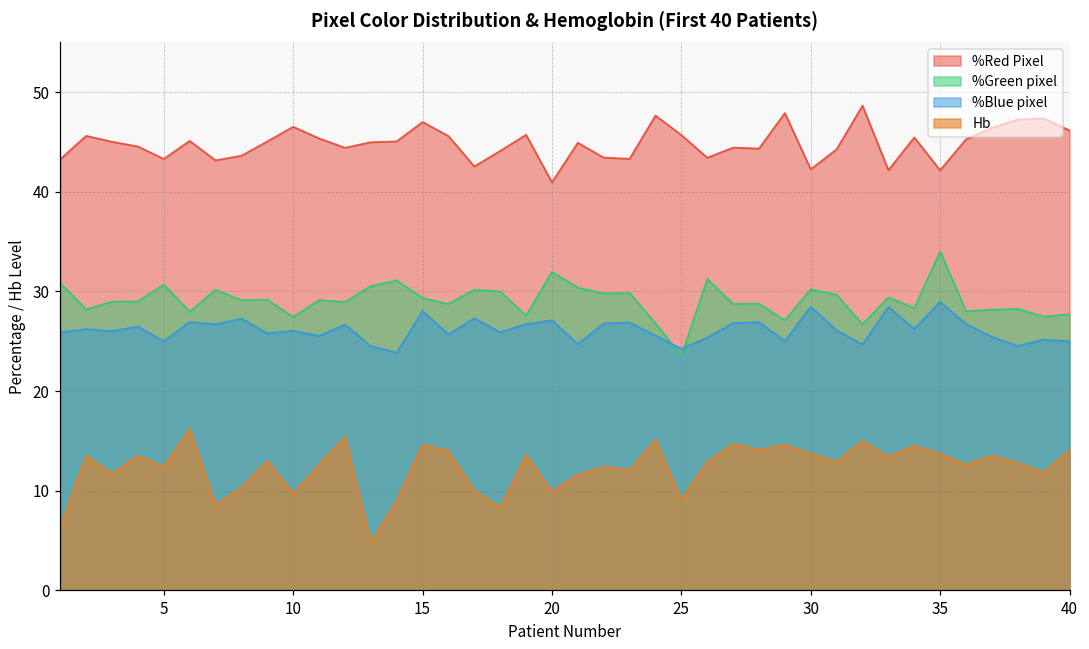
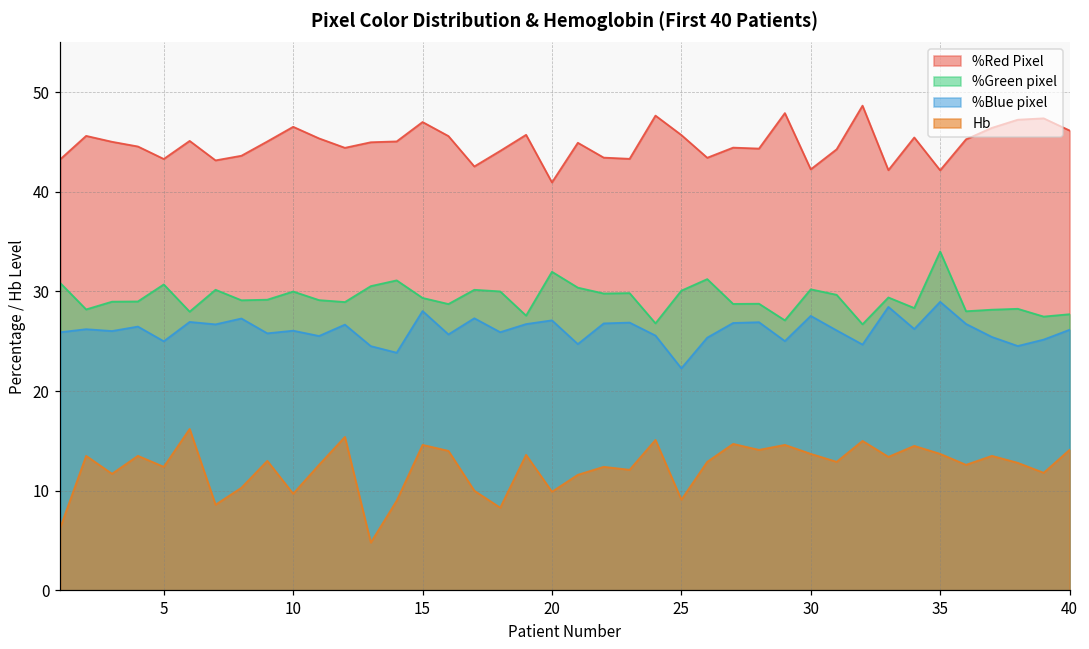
  {
    "%Green pixel": {
      "5": 31,
-     "10": 27,
+     "10": 30,
      "15": 29,
      "20": 32,
-     "25": 24,
+     "25": 30,
      "30": 30,
      "35": 34,
      "40": 28
    },
    "%Blue pixel": {
      "5": 25,
      "10": 26,
      "15": 28,
      "20": 27,
-     "25": 24,
-     "30": 28.5,
+     "25": 22,
+     "30": 27.5,
      "35": 29,
-     "40": 25
+     "40": 26
    }
  }
